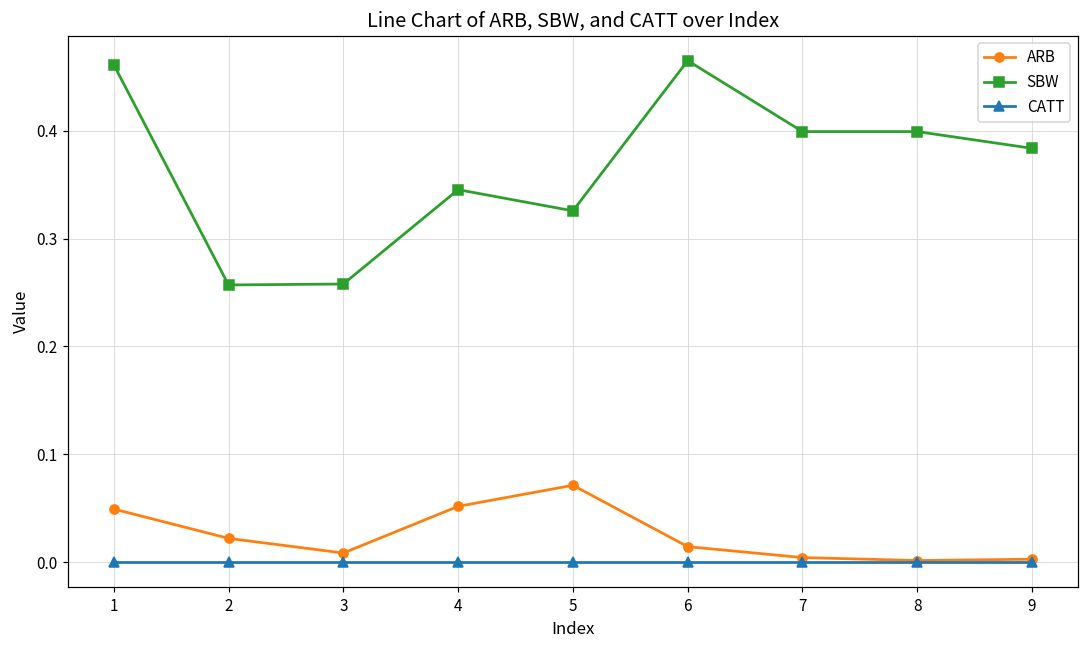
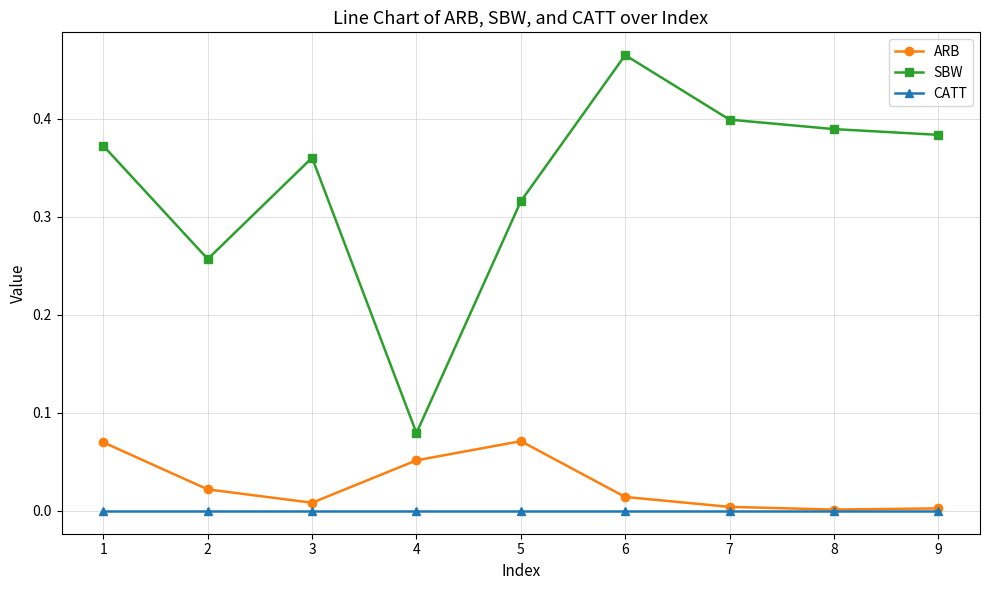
  {
    "ARB": {
-     "1": 0.05,
+     "1": 0.07,
      "2": 0.02,
      "3": 0.01,
      "4": 0.05,
      "5": 0.07,
      "6": 0.01,
      "7": 0.00
    },
    "SBW": {
-     "1": 0.46,
+     "1": 0.37,
      "2": 0.26,
-     "3": 0.26,
-     "4": 0.35,
-     "5": 0.33,
+     "3": 0.36,
+     "4": 0.08,
+     "5": 0.32,
      "6": 0.47,
      "7": 0.40,
-     "8": 0.40,
+     "8": 0.39,
      "9": 0.38
    },
    "CATT": {
      "1": 0.00,
      "2": 0.00,
      "3": 0.00,
      "4": 0.00,
      "5": 0.00,
      "6": 0.00,
      "7": 0.00
    }
  }
